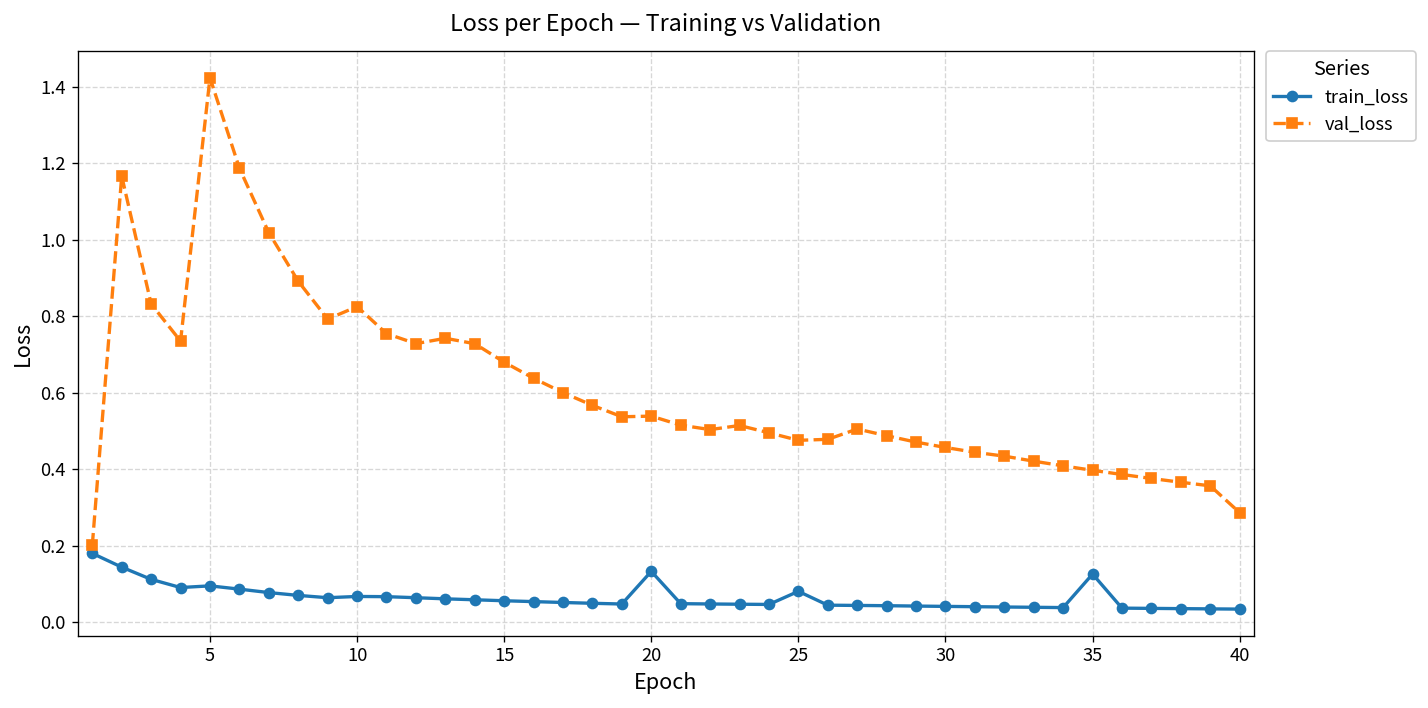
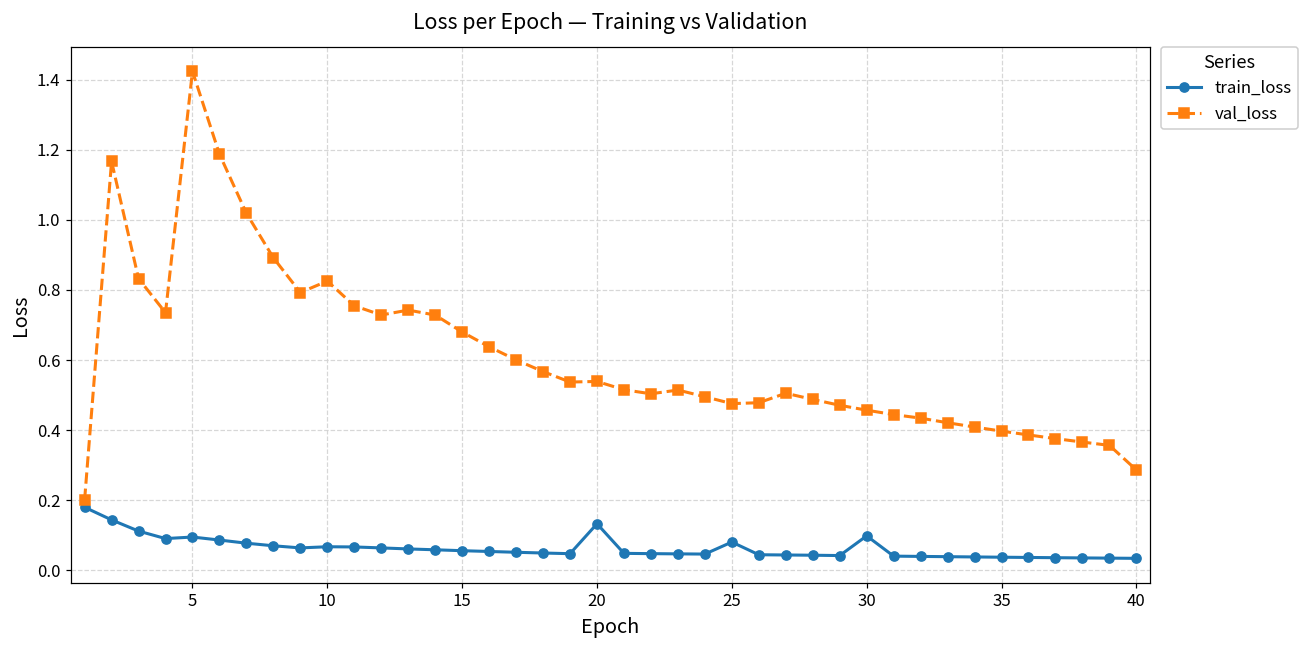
  {
    "train_loss": {
      "5": 0.10,
      "10": 0.07,
      "15": 0.06,
      "20": 0.13,
      "25": 0.08,
-     "30": 0.04,
-     "35": 0.13,
+     "30": 0.10,
+     "35": 0.04,
      "40": 0.03
    },
    "val_loss": {
      "5": 1.42,
      "10": 0.83,
      "15": 0.68,
      "20": 0.54,
      "25": 0.48,
      "30": 0.46,
      "35": 0.40,
      "40": 0.29
    }
  }
